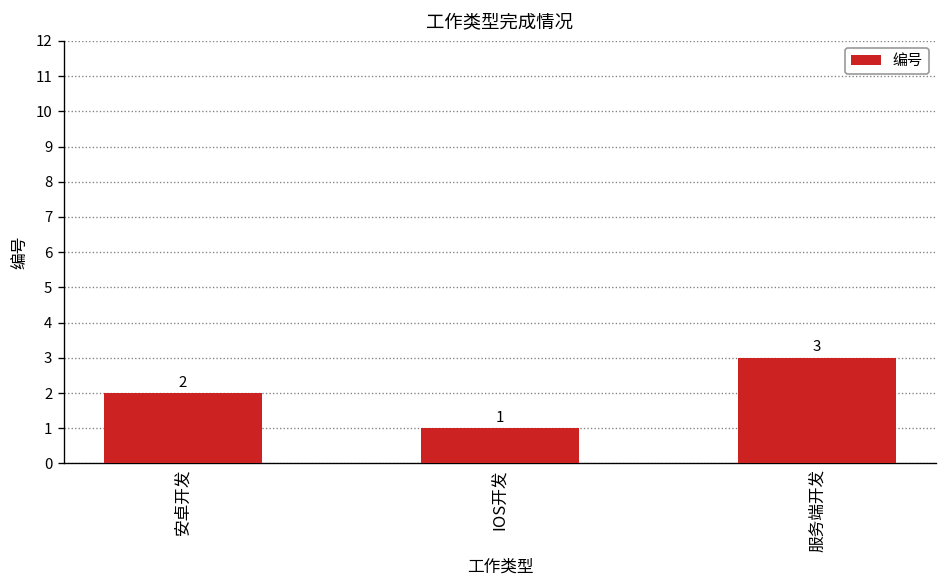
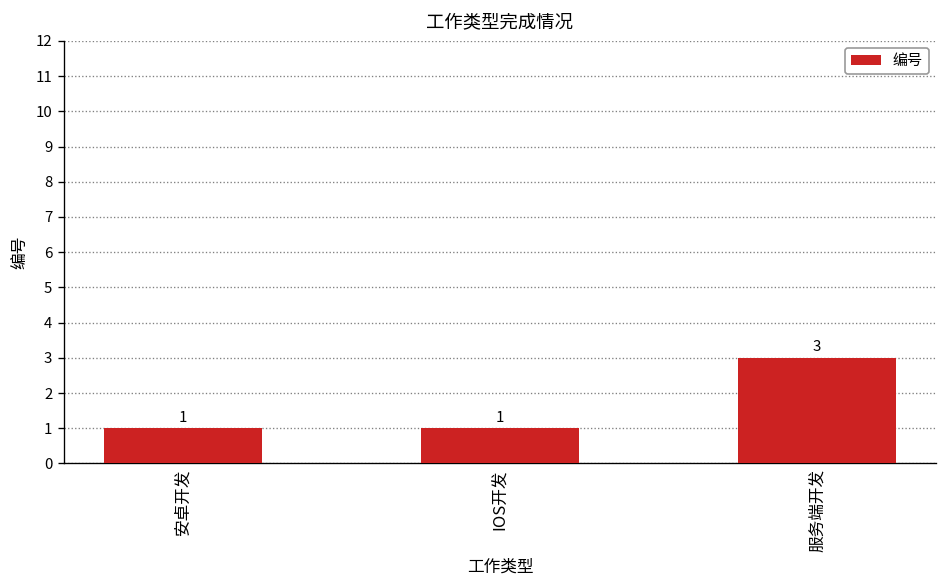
  {
-   "安卓开发": 2,
+   "安卓开发": 1,
    "IOS开发": 1,
    "服务端开发": 3
  }
